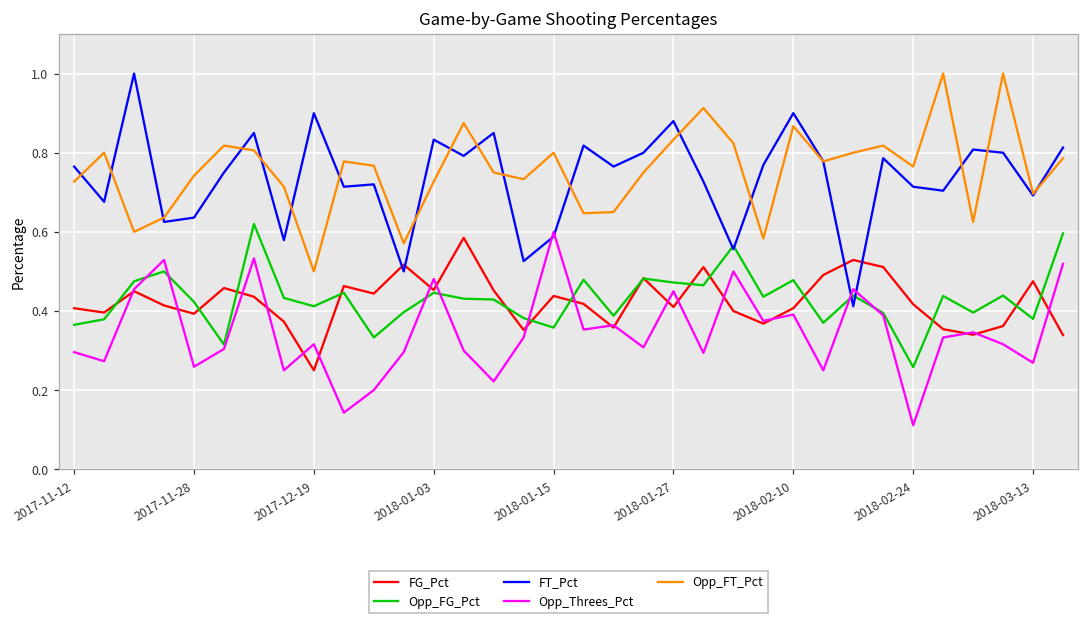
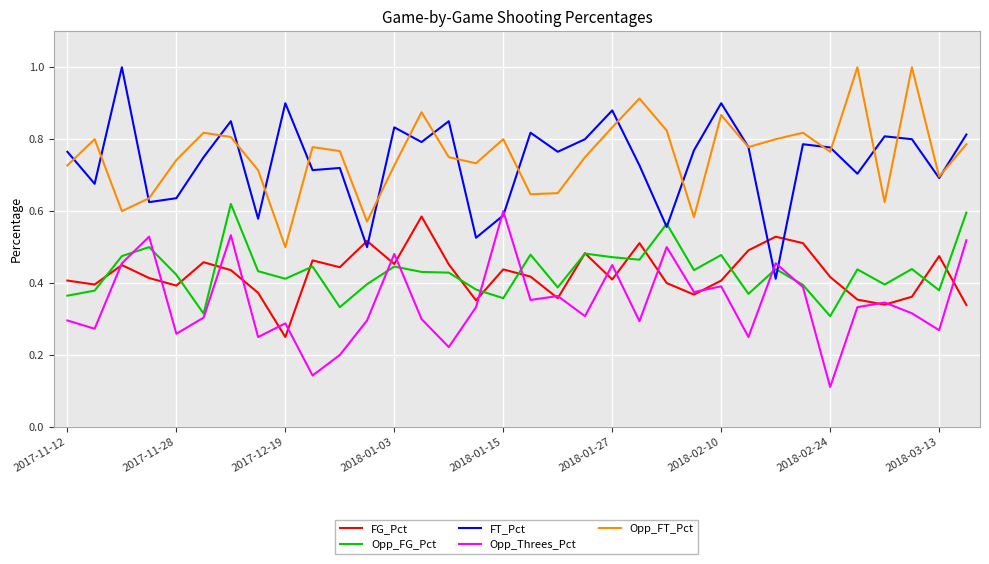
  {
    "FG_Pct": {
      "2017-11-12": 0.41,
      "2017-11-28": 0.39,
      "2017-12-19": 0.25,
      "2018-01-15": 0.44,
      "2018-01-27": 0.41,
      "2018-02-10": 0.41,
      "2018-02-24": 0.42,
      "2018-03-13": 0.48
    },
    "Opp_FG_Pct": {
      "2017-11-12": 0.37,
      "2017-11-28": 0.42,
      "2017-12-19": 0.41,
      "2018-01-15": 0.36,
      "2018-01-27": 0.47,
      "2018-02-10": 0.48,
-     "2018-02-24": 0.26,
+     "2018-02-24": 0.31,
      "2018-03-13": 0.38
    },
    "FT_Pct": {
      "2017-11-12": 0.77,
      "2017-11-28": 0.64,
      "2017-12-19": 0.90,
      "2018-01-03": 0.83,
      "2018-01-15": 0.59,
      "2018-01-27": 0.88,
      "2018-02-10": 0.90,
-     "2018-02-24": 0.71
+     "2018-02-24": 0.78
    },
    "Opp_Threes_Pct": {
      "2017-11-12": 0.30,
      "2017-11-28": 0.26,
-     "2017-12-19": 0.32,
+     "2017-12-19": 0.29,
      "2018-01-03": 0.48,
      "2018-01-15": 0.60,
      "2018-01-27": 0.45,
      "2018-02-10": 0.39,
      "2018-02-24": 0.11,
      "2018-03-13": 0.27
    },
    "Opp_FT_Pct": {
      "2017-11-12": 0.73,
      "2017-11-28": 0.74,
      "2017-12-19": 0.50,
      "2018-01-03": 0.73,
      "2018-01-15": 0.80,
      "2018-01-27": 0.83,
      "2018-02-10": 0.87,
      "2018-02-24": 0.77
    }
  }
